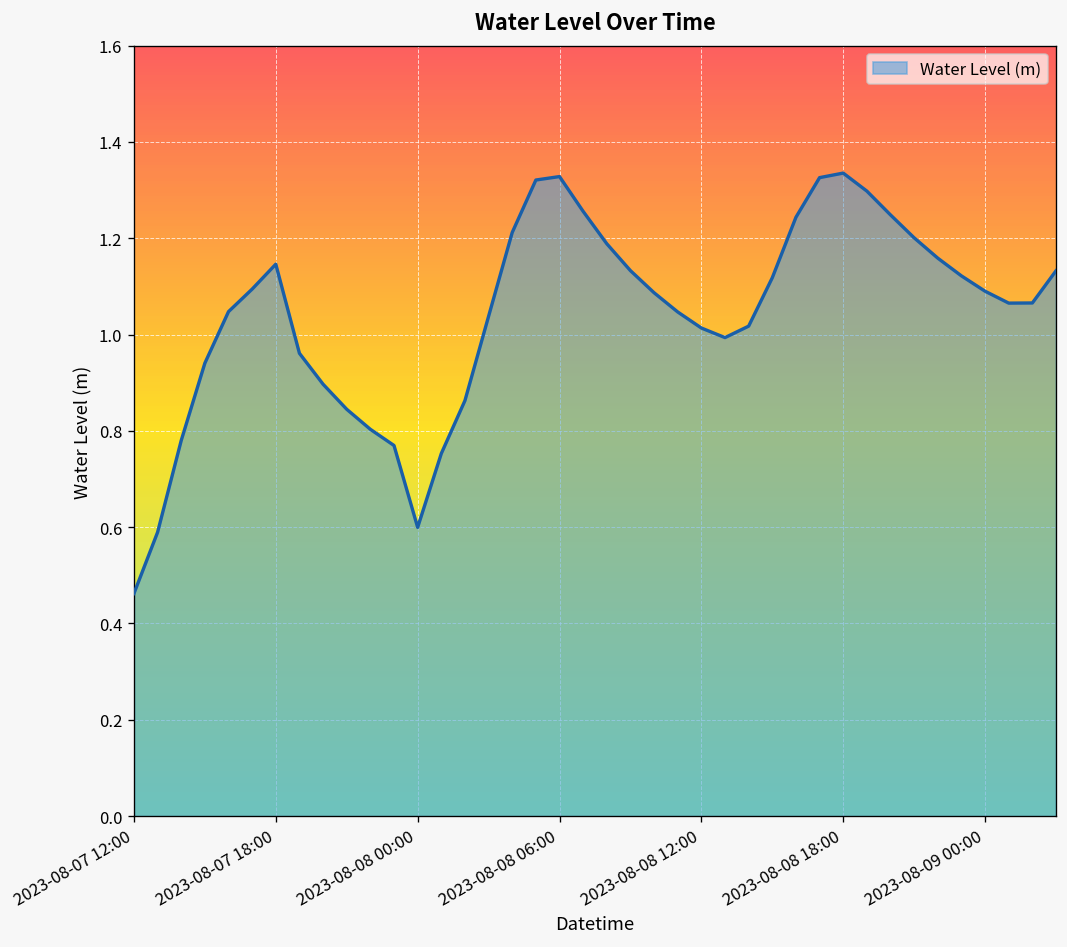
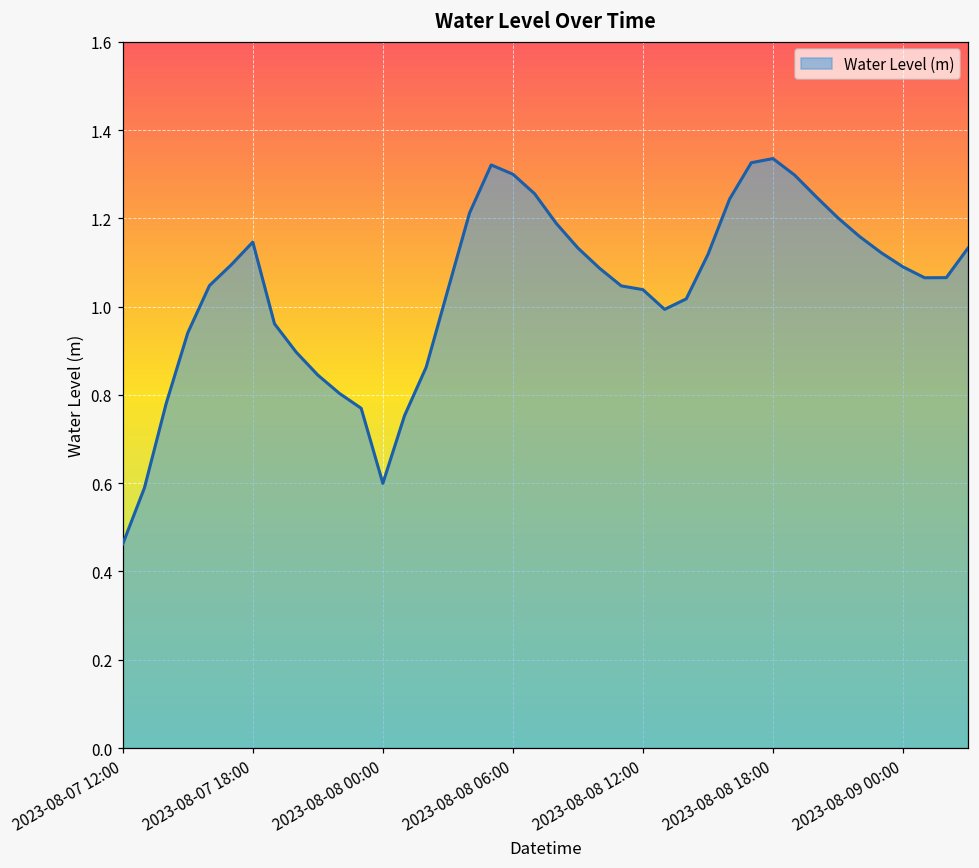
  {
    "2023-08-07 12:00": 0.46,
    "2023-08-07 18:00": 1.15,
    "2023-08-08 00:00": 0.60,
-   "2023-08-08 06:00": 1.33,
-   "2023-08-08 12:00": 1.01,
+   "2023-08-08 06:00": 1.30,
+   "2023-08-08 12:00": 1.04,
    "2023-08-08 18:00": 1.34,
    "2023-08-09 00:00": 1.09
  }
